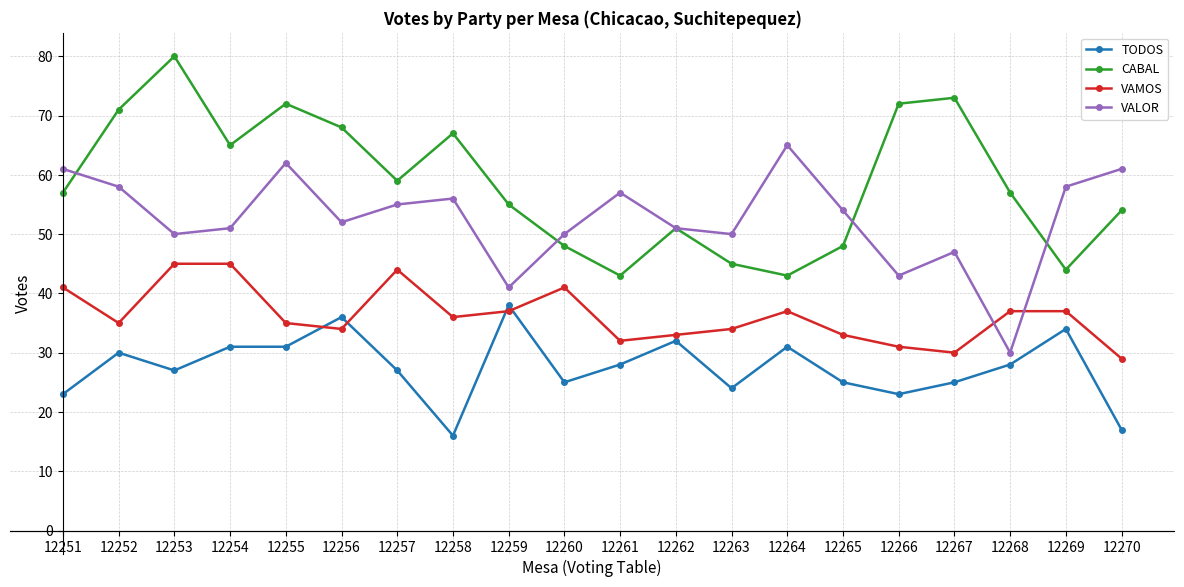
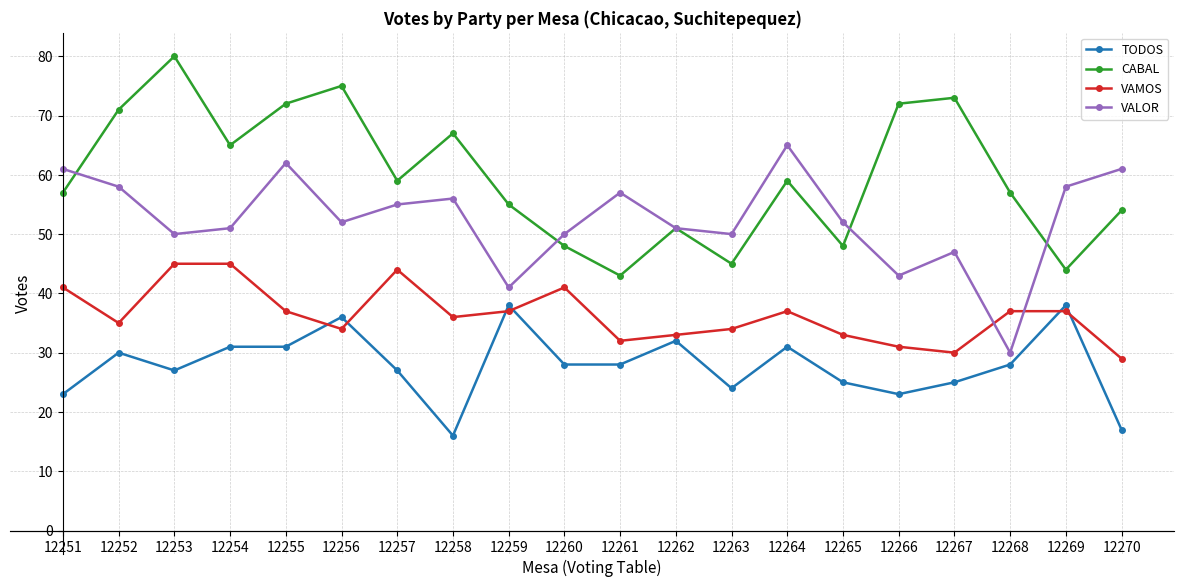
  {
    "TODOS": {
      "12251": 23,
      "12252": 30,
      "12253": 27,
      "12254": 31,
      "12255": 31,
      "12256": 36,
      "12257": 27,
      "12258": 16,
      "12259": 38,
-     "12260": 25,
+     "12260": 28,
      "12261": 28,
      "12262": 32,
      "12263": 24,
      "12264": 31,
      "12265": 25,
      "12266": 23,
      "12267": 25,
      "12268": 28,
-     "12269": 34,
+     "12269": 38,
      "12270": 17
    },
    "CABAL": {
      "12251": 57,
      "12252": 71,
      "12253": 80,
      "12254": 65,
      "12255": 72,
-     "12256": 68,
+     "12256": 75,
      "12257": 59,
      "12258": 67,
      "12259": 55,
      "12260": 48,
      "12261": 43,
      "12263": 45,
-     "12264": 43,
+     "12264": 59,
      "12265": 48,
      "12266": 72,
      "12267": 73,
      "12268": 57,
      "12269": 44,
      "12270": 54
    },
    "VAMOS": {
      "12251": 41,
      "12252": 35,
      "12253": 45,
      "12254": 45,
-     "12255": 35,
+     "12255": 37,
      "12256": 34,
      "12257": 44,
      "12258": 36,
      "12259": 37,
      "12260": 41,
      "12261": 32,
      "12262": 33,
      "12263": 34,
      "12264": 37,
      "12265": 33,
      "12266": 31,
      "12267": 30,
      "12268": 37,
      "12269": 37,
      "12270": 29
    },
    "VALOR": {
      "12251": 61,
      "12252": 58,
      "12253": 50,
      "12254": 51,
      "12255": 62,
      "12256": 52,
      "12257": 55,
      "12258": 56,
      "12259": 41,
      "12260": 50,
      "12261": 57,
      "12263": 50,
      "12264": 65,
-     "12265": 54,
+     "12265": 52,
      "12266": 43,
      "12267": 47,
      "12268": 30,
      "12269": 58,
      "12270": 61
    }
  }
